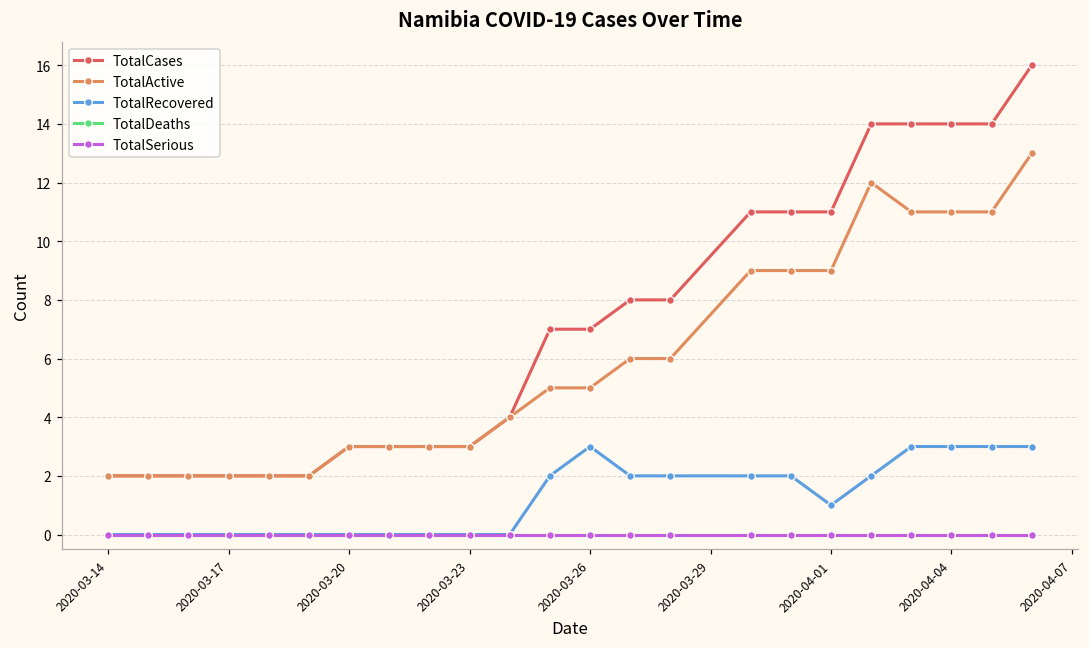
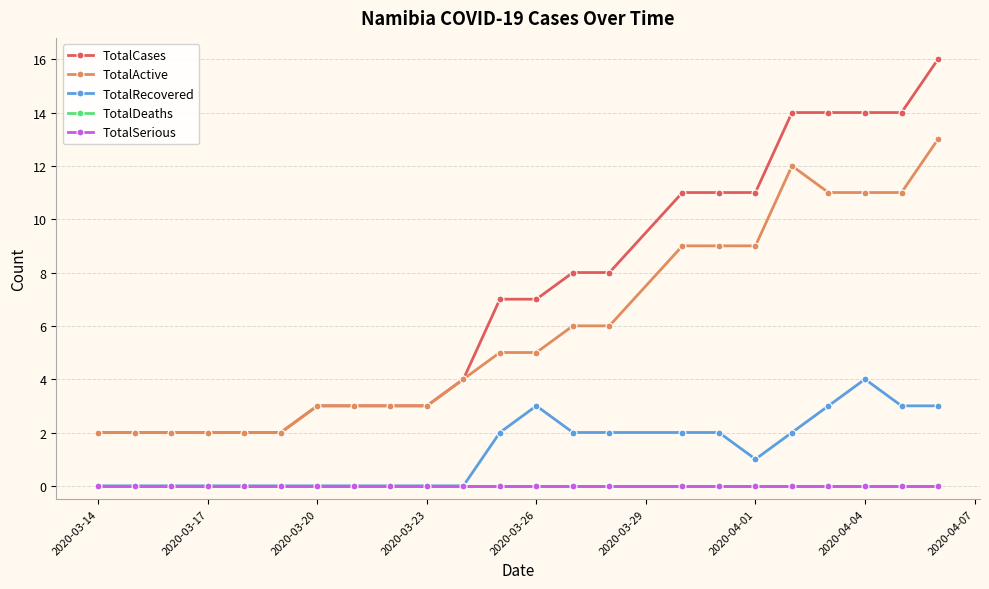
  {
    "TotalRecovered": {
      "2020-03-26": 3,
      "2020-04-01": 1,
-     "2020-04-04": 3
+     "2020-04-04": 4
    },
    "TotalSerious": {
      "2020-03-26": 0,
      "2020-04-01": 0,
      "2020-04-04": 0
    }
  }
